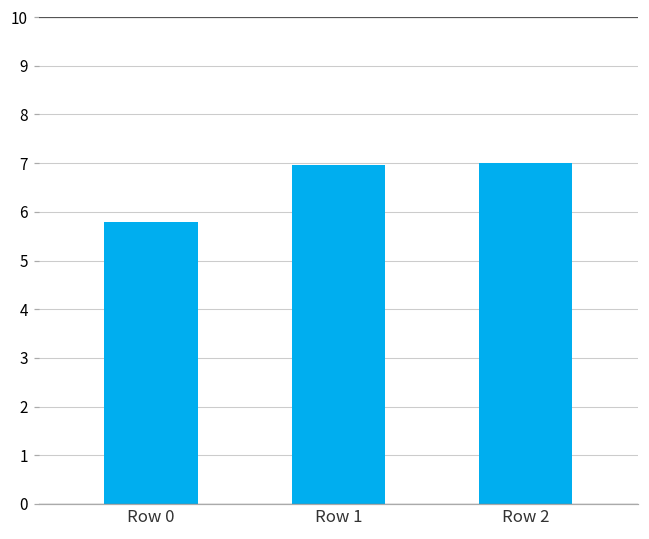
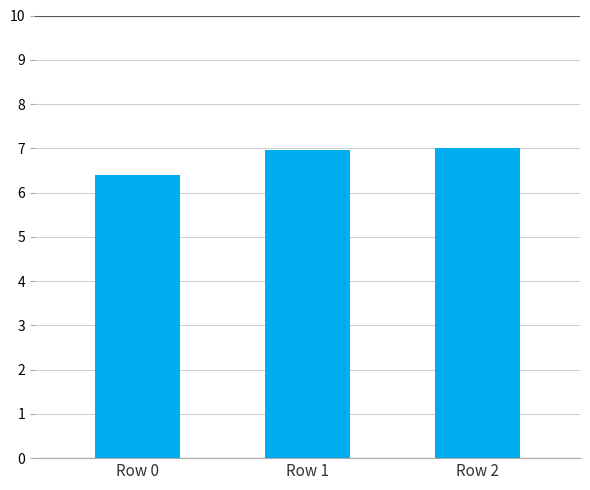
  {
-   "Row 0": 5.8,
+   "Row 0": 6.4,
    "Row 1": 7.0,
    "Row 2": 7.0
  }
